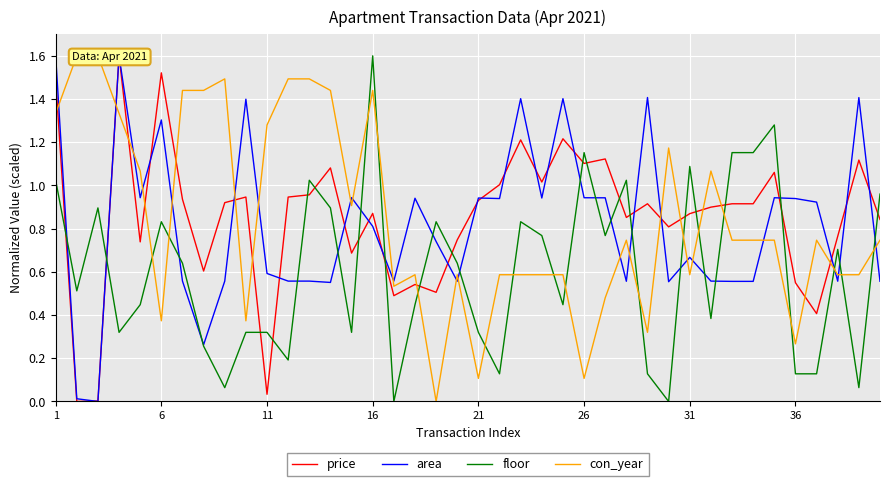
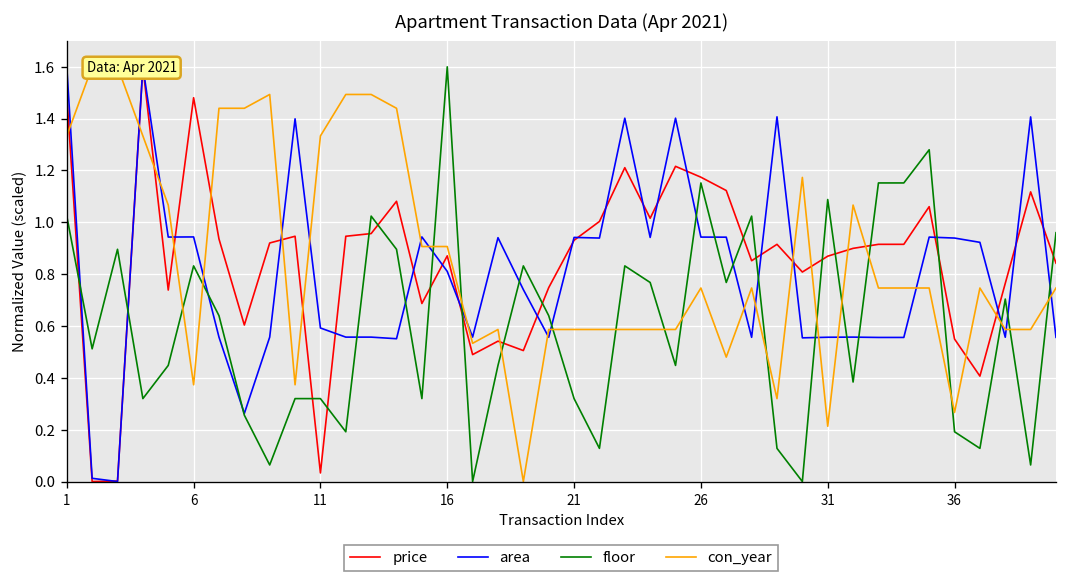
  {
    "price": {
      "1": 1.49,
-     "6": 1.52,
+     "6": 1.48,
      "11": 0.03,
      "16": 0.87,
-     "26": 1.10,
+     "26": 1.17,
      "31": 0.87,
      "36": 0.55
    },
    "area": {
      "1": 1.60,
-     "6": 1.30,
+     "6": 0.94,
      "11": 0.59,
      "16": 0.81,
      "26": 0.94,
-     "31": 0.67,
+     "31": 0.56,
      "36": 0.94
    },
    "floor": {
      "1": 1.02,
      "6": 0.83,
      "11": 0.32,
      "16": 1.60,
      "21": 0.32,
      "26": 1.15,
      "31": 1.09,
-     "36": 0.13
+     "36": 0.19
    },
    "con_year": {
      "1": 1.33,
      "6": 0.37,
-     "11": 1.28,
-     "16": 1.44,
-     "21": 0.11,
-     "26": 0.11,
-     "31": 0.59,
+     "11": 1.33,
+     "16": 0.91,
+     "21": 0.59,
+     "26": 0.75,
+     "31": 0.21,
      "36": 0.27
    }
  }
